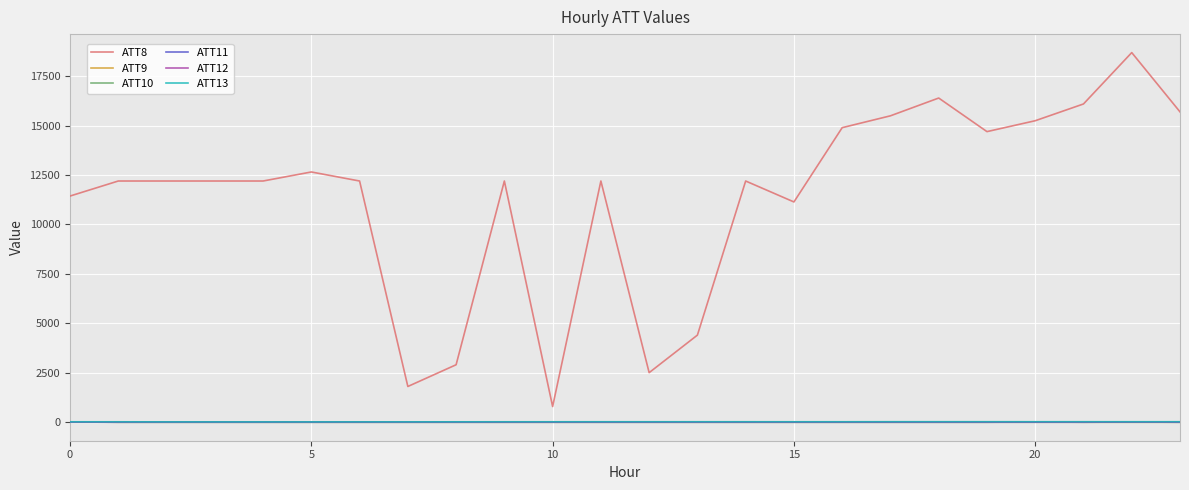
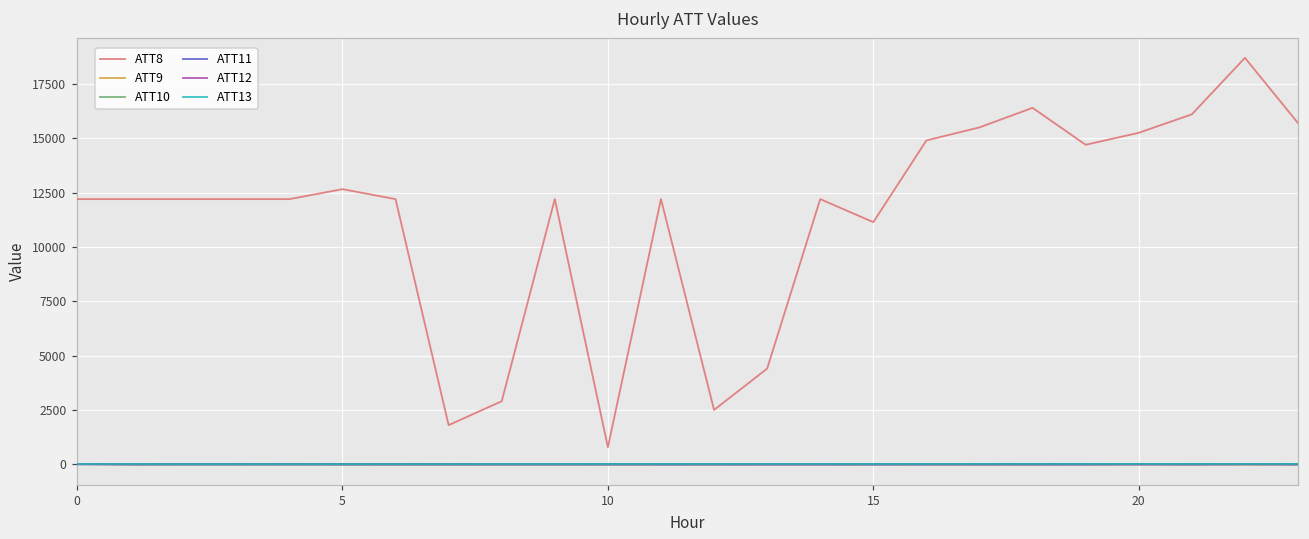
  {
    "ATT8": {
-     "0": 11400,
+     "0": 12200,
      "5": 12700,
      "10": 800,
      "15": 11100,
      "20": 15300
    },
    "ATT13": {
      "0": 0,
      "5": 0,
      "10": 0,
      "15": 0,
      "20": 0
    }
  }
